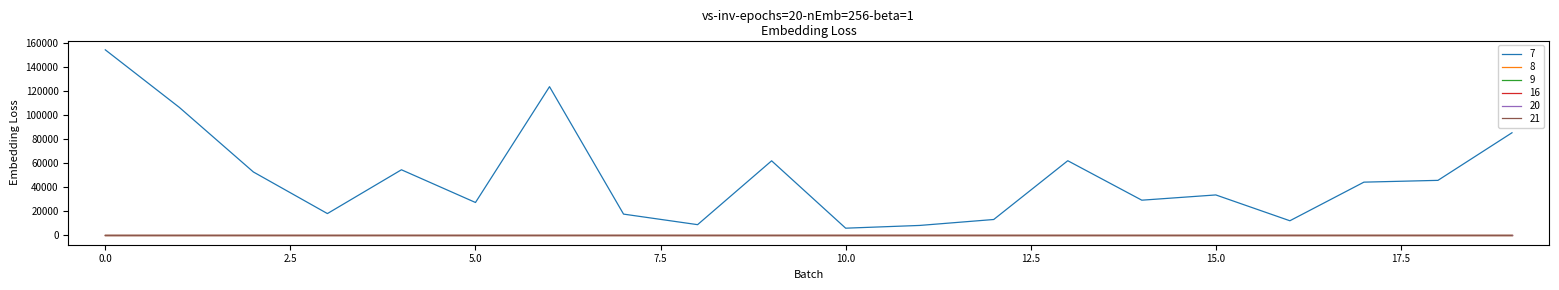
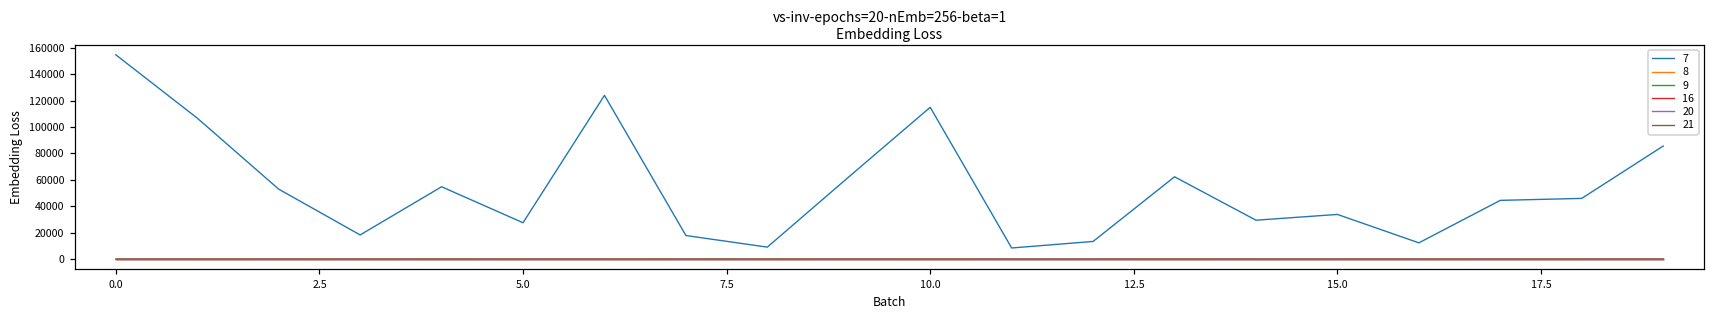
  {
    "7": {
      "0.0": 155000,
      "5.0": 27000,
-     "10.0": 6000,
+     "10.0": 115000,
      "15.0": 34000
    },
    "21": {
      "0.0": 0,
      "5.0": 0,
      "10.0": 0,
      "15.0": 0
    }
  }
